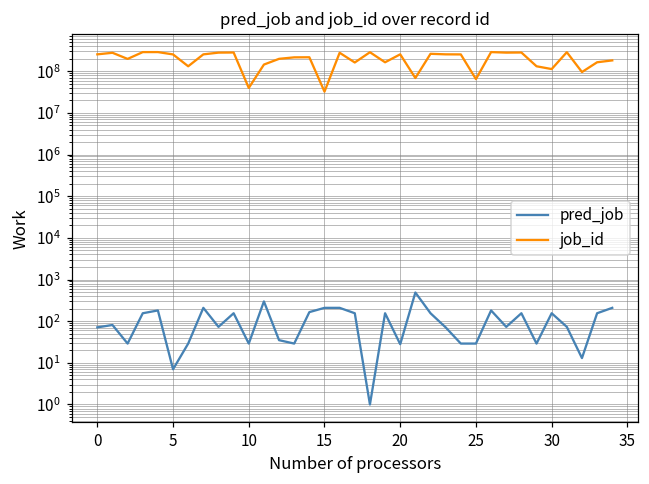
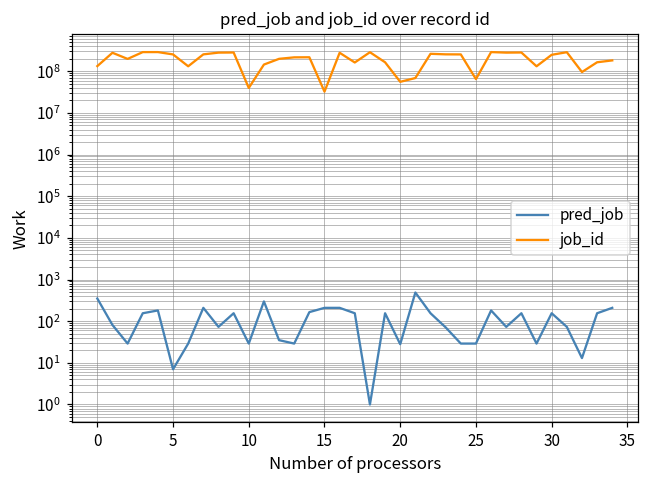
  {
    "pred_job": {
-     "0": 70,
+     "0": 400,
      "5": 7,
      "10": 30,
      "15": 200,
      "20": 30,
      "25": 30,
      "30": 160
    },
    "job_id": {
-     "0": 300000000,
+     "0": 130000000,
      "5": 300000000,
      "10": 40000000,
      "15": 30000000,
-     "20": 300000000,
+     "20": 60000000,
      "25": 60000000,
-     "30": 110000000
+     "30": 200000000
    }
  }
